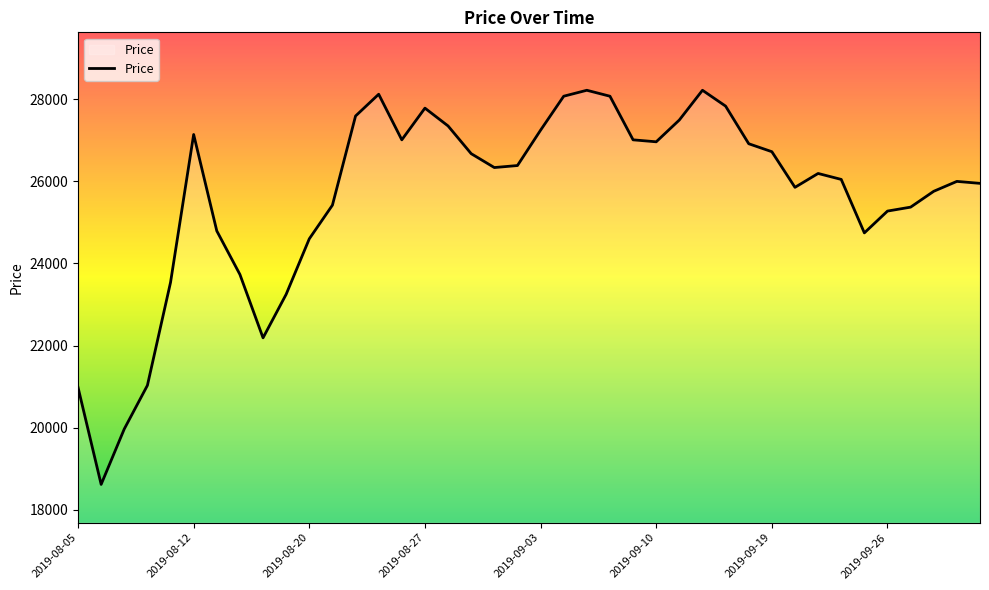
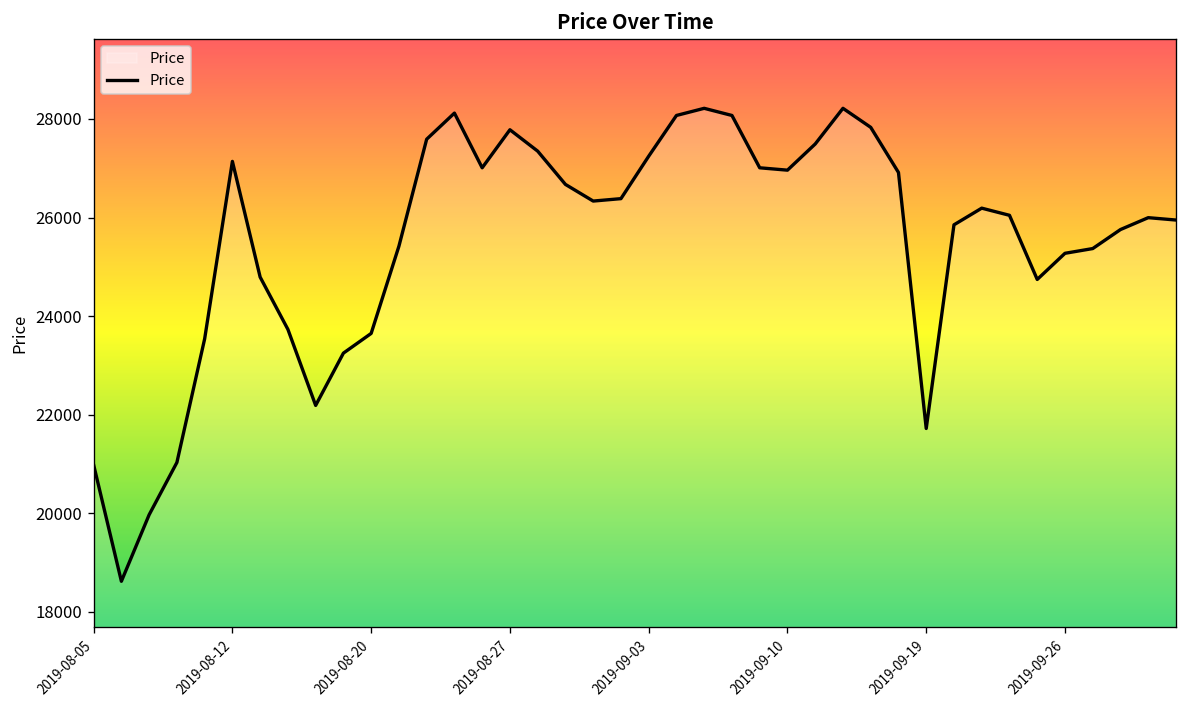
  {
    "2019-08-05": 21000,
    "2019-08-12": 27100,
-   "2019-08-20": 24600,
+   "2019-08-20": 23600,
    "2019-08-27": 27800,
    "2019-09-03": 27200,
    "2019-09-10": 27000,
-   "2019-09-19": 26700,
+   "2019-09-19": 21700,
    "2019-09-26": 25300
  }
